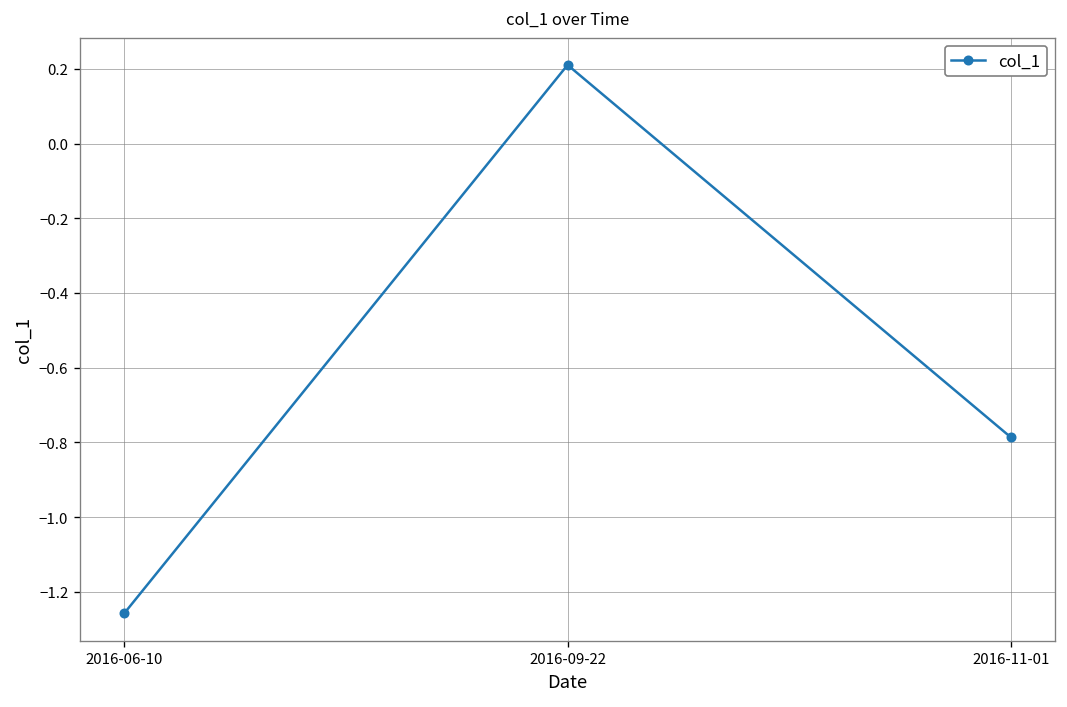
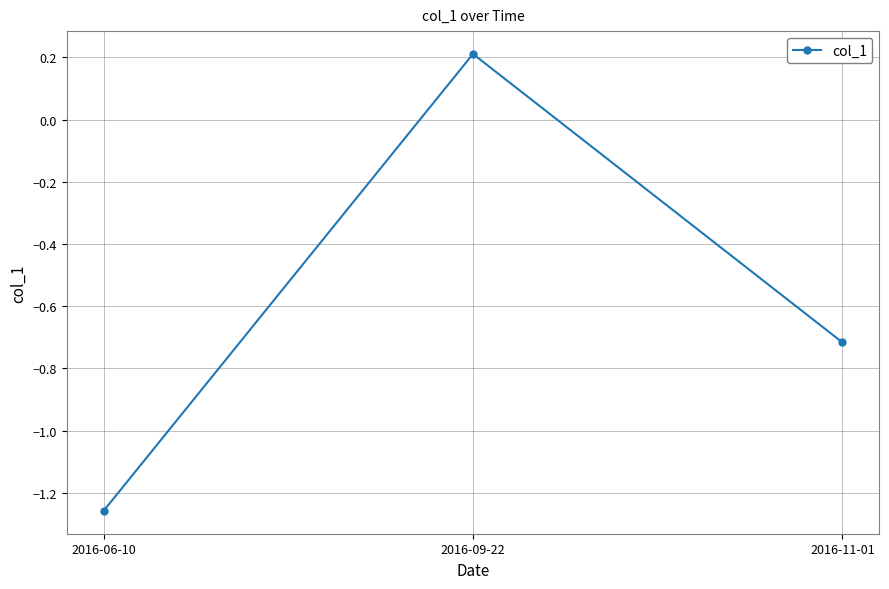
  {
    "2016-06-10": -1.26,
    "2016-09-22": 0.21,
-   "2016-11-01": -0.79
+   "2016-11-01": -0.72
  }
